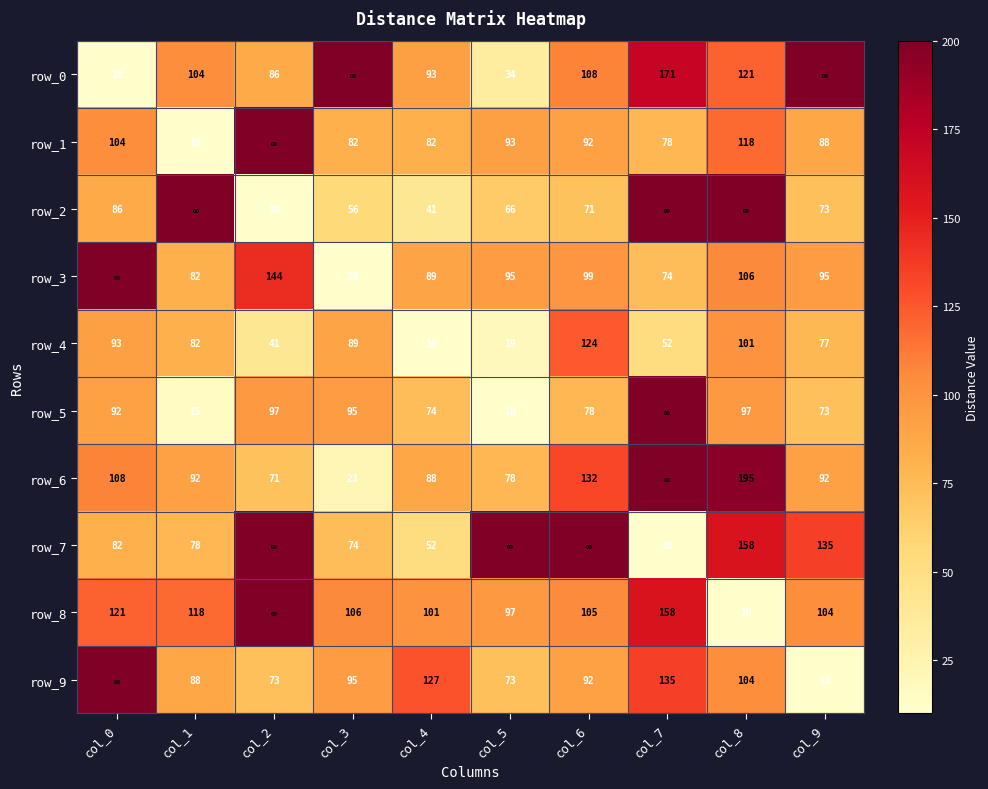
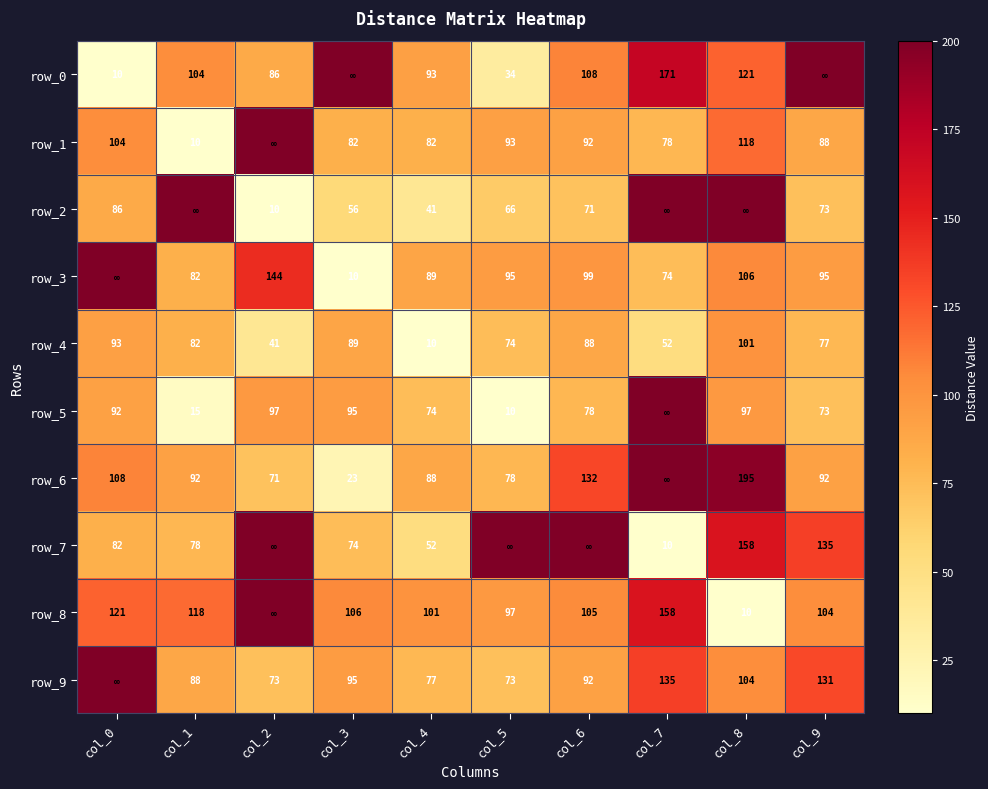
  {
    "row_0": {
      "col_0": 10,
      "col_1": 104,
      "col_2": 86,
      "col_4": 93,
      "col_5": 34,
      "col_6": 108,
      "col_7": 171,
      "col_8": 121
    },
    "row_1": {
      "col_0": 104,
      "col_1": 10,
      "col_3": 82,
      "col_4": 82,
      "col_5": 93,
      "col_6": 92,
      "col_7": 78,
      "col_8": 118,
      "col_9": 88
    },
    "row_2": {
      "col_0": 86,
      "col_2": 10,
      "col_3": 56,
      "col_4": 41,
      "col_5": 66,
      "col_6": 71,
      "col_9": 73
    },
    "row_3": {
      "col_1": 82,
      "col_2": 144,
      "col_3": 10,
      "col_4": 89,
      "col_5": 95,
      "col_6": 99,
      "col_7": 74,
      "col_8": 106,
      "col_9": 95
    },
    "row_4": {
      "col_0": 93,
      "col_1": 82,
      "col_2": 41,
      "col_3": 89,
      "col_4": 10,
-     "col_5": 19,
-     "col_6": 124,
+     "col_5": 74,
+     "col_6": 88,
      "col_7": 52,
      "col_8": 101,
      "col_9": 77
    },
    "row_5": {
      "col_0": 92,
      "col_1": 15,
      "col_2": 97,
      "col_3": 95,
      "col_4": 74,
      "col_5": 10,
      "col_6": 78,
      "col_8": 97,
      "col_9": 73
    },
    "row_6": {
      "col_0": 108,
      "col_1": 92,
      "col_2": 71,
      "col_3": 23,
      "col_4": 88,
      "col_5": 78,
      "col_6": 132,
      "col_8": 195,
      "col_9": 92
    },
    "row_7": {
      "col_0": 82,
      "col_1": 78,
      "col_3": 74,
      "col_4": 52,
      "col_7": 10,
      "col_8": 158,
      "col_9": 135
    },
    "row_8": {
      "col_0": 121,
      "col_1": 118,
      "col_3": 106,
      "col_4": 101,
      "col_5": 97,
      "col_6": 105,
      "col_7": 158,
      "col_8": 10,
      "col_9": 104
    },
    "row_9": {
      "col_1": 88,
      "col_2": 73,
      "col_3": 95,
-     "col_4": 127,
+     "col_4": 77,
      "col_5": 73,
      "col_6": 92,
      "col_7": 135,
      "col_8": 104,
-     "col_9": 10
+     "col_9": 131
    }
  }
